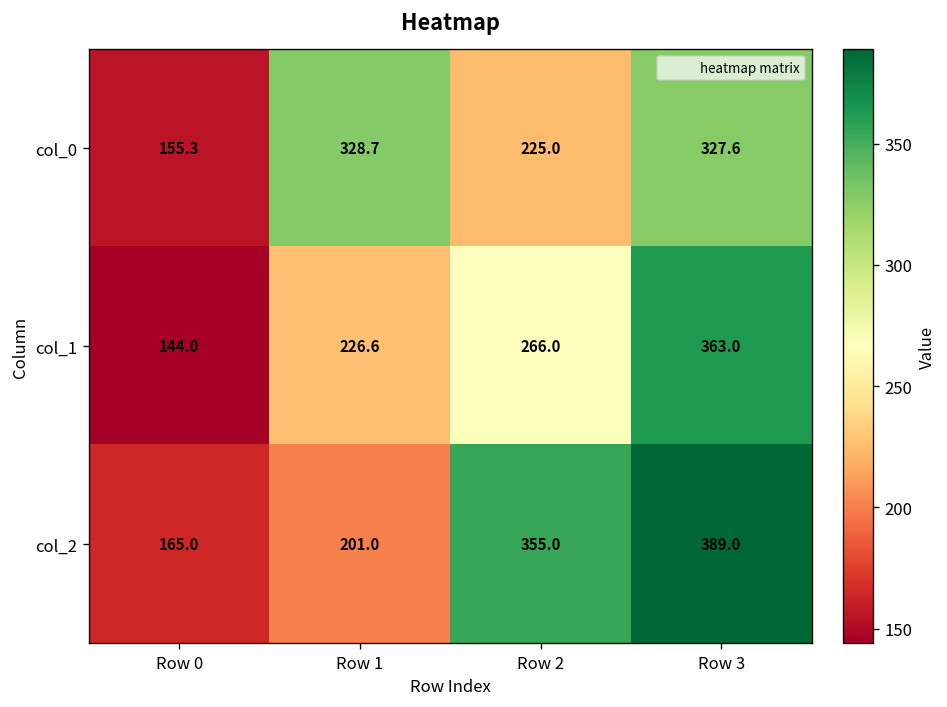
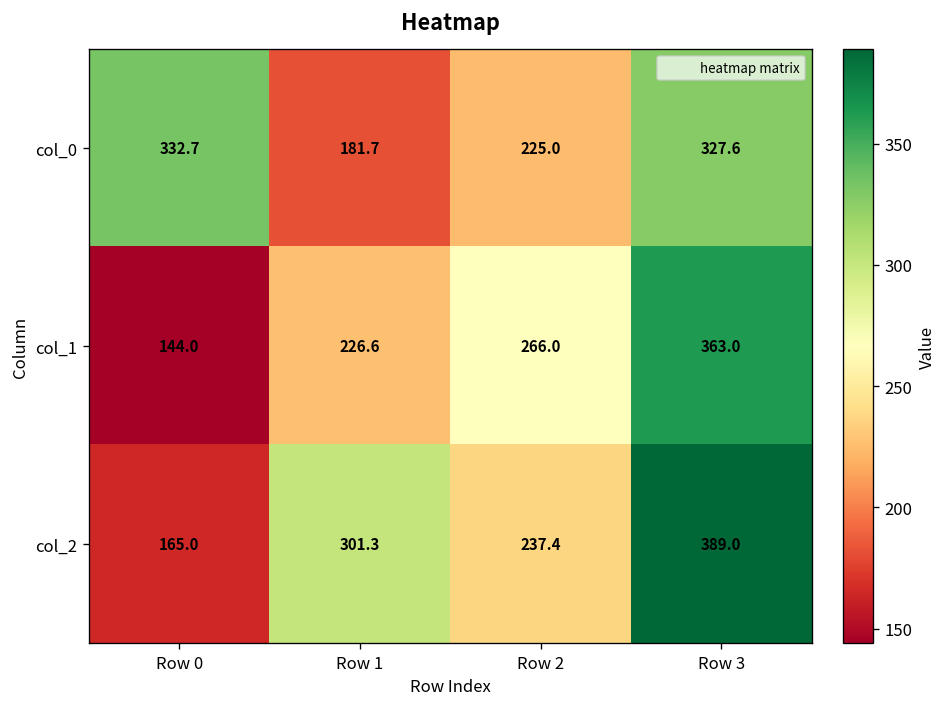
  {
    "col_0": {
-     "Row 0": 155.3,
-     "Row 1": 328.7,
+     "Row 0": 332.7,
+     "Row 1": 181.7,
      "Row 2": 225.0,
      "Row 3": 327.6
    },
    "col_1": {
      "Row 0": 144.0,
      "Row 1": 226.6,
      "Row 2": 266.0,
      "Row 3": 363.0
    },
    "col_2": {
      "Row 0": 165.0,
-     "Row 1": 201.0,
-     "Row 2": 355.0,
+     "Row 1": 301.3,
+     "Row 2": 237.4,
      "Row 3": 389.0
    }
  }
